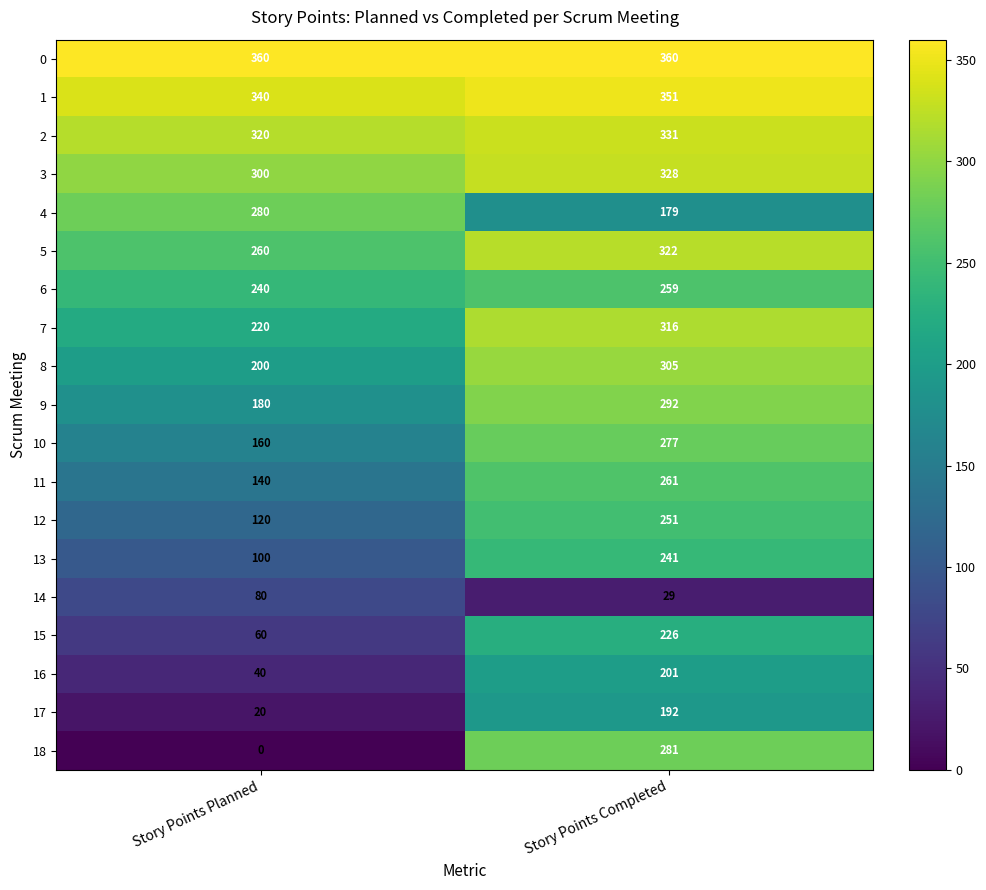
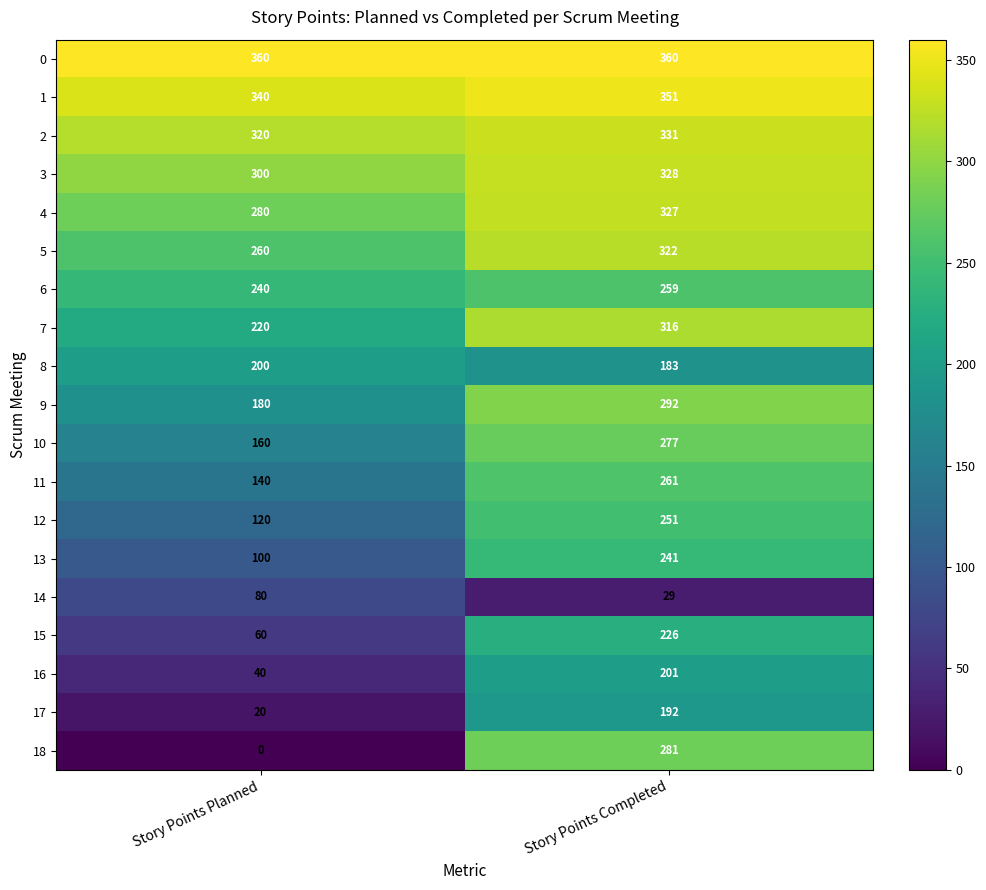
  {
    "0": {
      "Story Points Planned": 360,
      "Story Points Completed": 360
    },
    "1": {
      "Story Points Planned": 340,
      "Story Points Completed": 351
    },
    "2": {
      "Story Points Planned": 320,
      "Story Points Completed": 331
    },
    "3": {
      "Story Points Planned": 300,
      "Story Points Completed": 328
    },
    "4": {
      "Story Points Planned": 280,
-     "Story Points Completed": 179
+     "Story Points Completed": 327
    },
    "5": {
      "Story Points Planned": 260,
      "Story Points Completed": 322
    },
    "6": {
      "Story Points Planned": 240,
      "Story Points Completed": 259
    },
    "7": {
      "Story Points Planned": 220,
      "Story Points Completed": 316
    },
    "8": {
      "Story Points Planned": 200,
-     "Story Points Completed": 305
+     "Story Points Completed": 183
    },
    "9": {
      "Story Points Planned": 180,
      "Story Points Completed": 292
    },
    "10": {
      "Story Points Planned": 160,
      "Story Points Completed": 277
    },
    "11": {
      "Story Points Planned": 140,
      "Story Points Completed": 261
    },
    "12": {
      "Story Points Planned": 120,
      "Story Points Completed": 251
    },
    "13": {
      "Story Points Planned": 100,
      "Story Points Completed": 241
    },
    "14": {
      "Story Points Planned": 80,
      "Story Points Completed": 29
    },
    "15": {
      "Story Points Planned": 60,
      "Story Points Completed": 226
    },
    "16": {
      "Story Points Planned": 40,
      "Story Points Completed": 201
    },
    "17": {
      "Story Points Planned": 20,
      "Story Points Completed": 192
    },
    "18": {
      "Story Points Planned": 0,
      "Story Points Completed": 281
    }
  }
